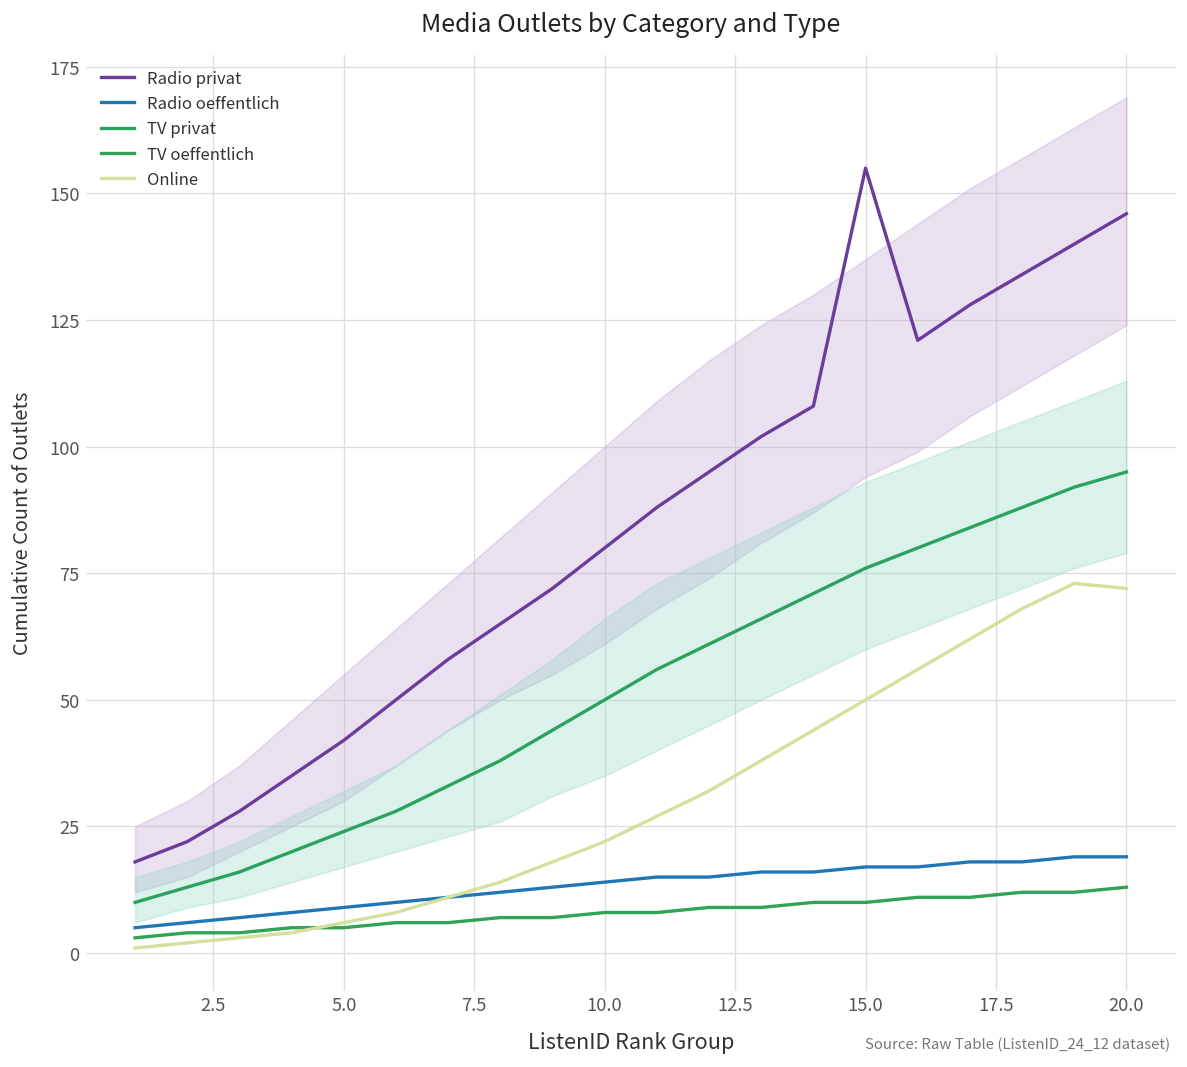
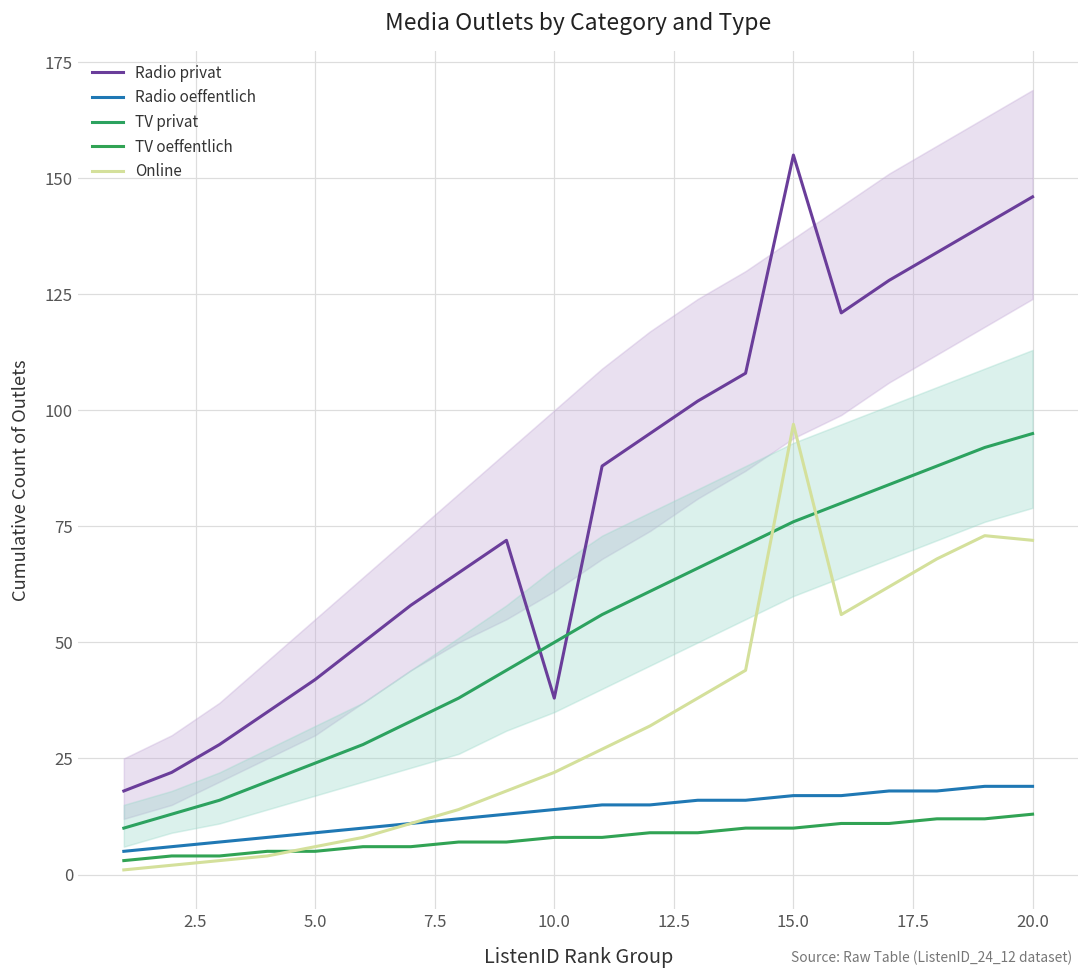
  {
    "Radio privat": {
      "5.0": 42,
-     "10.0": 80,
+     "10.0": 38,
      "15.0": 155,
      "20.0": 146
    },
    "Radio oeffentlich": {
      "5.0": 9,
      "10.0": 14,
      "15.0": 17,
      "20.0": 19
    },
    "Online": {
      "5.0": 6,
      "10.0": 22,
-     "15.0": 50,
+     "15.0": 97,
      "20.0": 72
    }
  }
